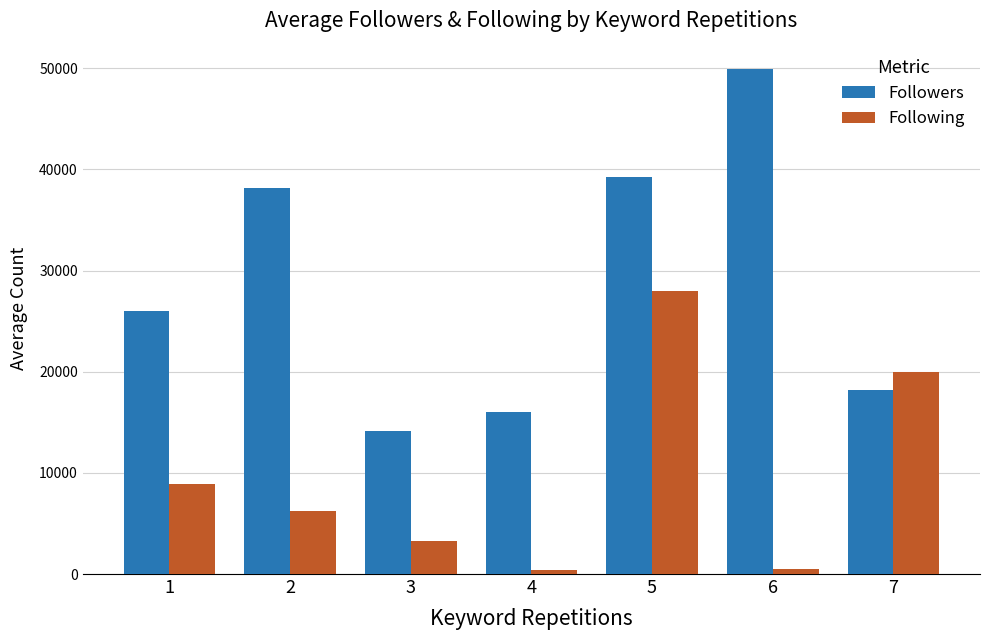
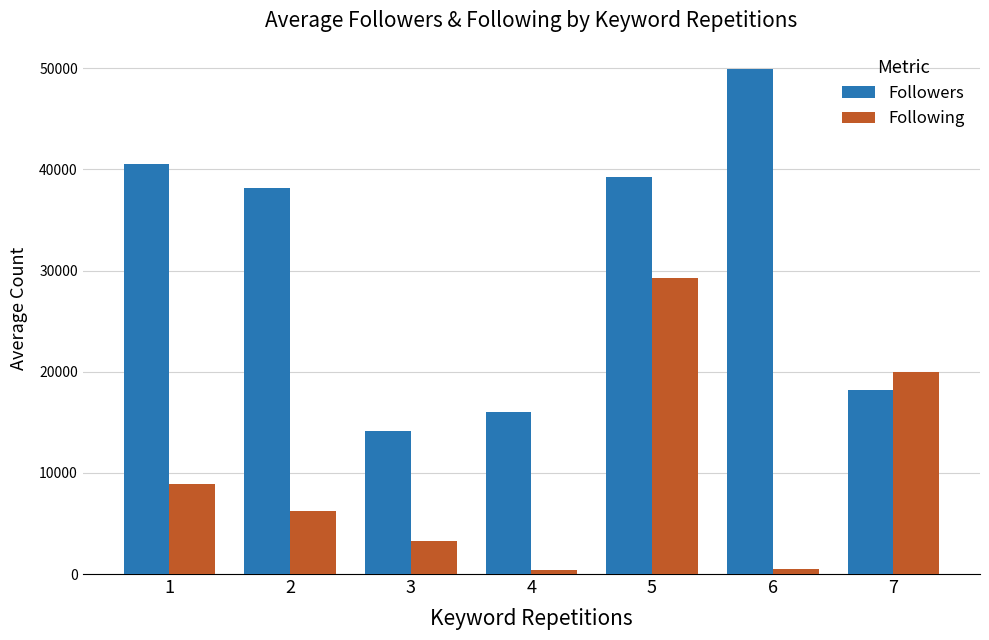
  {
    "Followers": {
-     "1": 26000,
+     "1": 40600,
      "2": 38200,
      "3": 14100,
      "4": 16000,
      "5": 39300,
      "6": 49900,
      "7": 18200
    },
    "Following": {
      "1": 8900,
      "2": 6300,
      "3": 3300,
      "4": 400,
-     "5": 28000,
+     "5": 29300,
      "6": 500,
      "7": 20000
    }
  }
